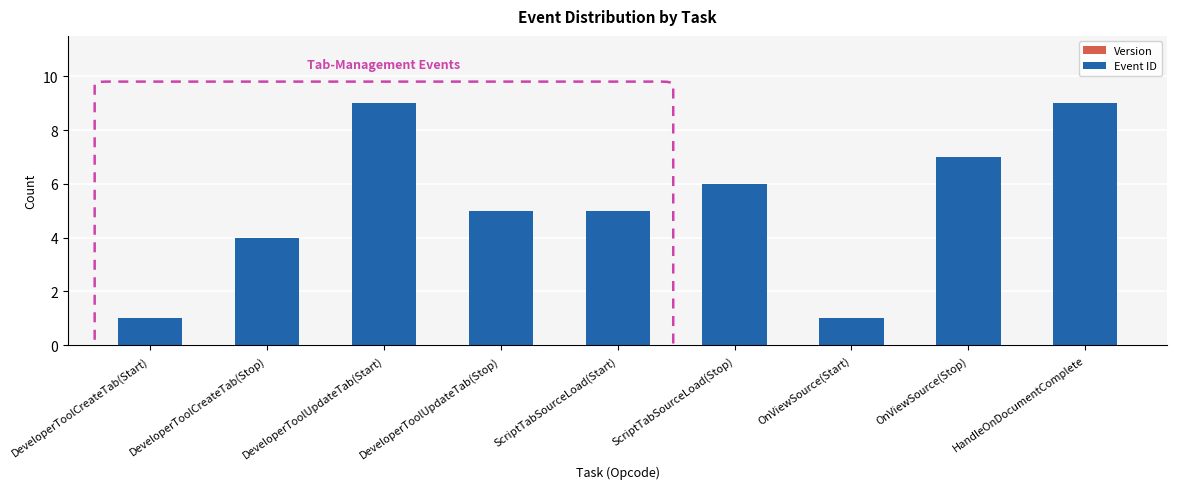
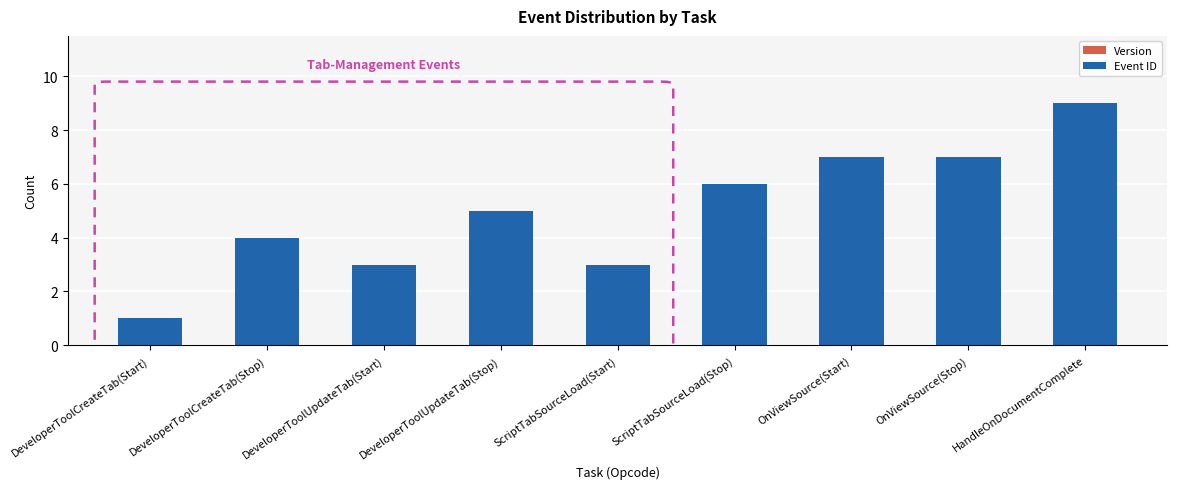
  {
    "Version": {
      "DeveloperToolCreateTab(Start)": 0,
      "DeveloperToolCreateTab(Stop)": 0,
      "DeveloperToolUpdateTab(Start)": 0,
      "DeveloperToolUpdateTab(Stop)": 0,
      "ScriptTabSourceLoad(Start)": 0,
      "ScriptTabSourceLoad(Stop)": 0,
      "OnViewSource(Start)": 0,
      "OnViewSource(Stop)": 0,
      "HandleOnDocumentComplete": 0
    },
    "Event ID": {
      "DeveloperToolCreateTab(Start)": 1,
      "DeveloperToolCreateTab(Stop)": 4,
-     "DeveloperToolUpdateTab(Start)": 9,
+     "DeveloperToolUpdateTab(Start)": 3,
      "DeveloperToolUpdateTab(Stop)": 5,
-     "ScriptTabSourceLoad(Start)": 5,
+     "ScriptTabSourceLoad(Start)": 3,
      "ScriptTabSourceLoad(Stop)": 6,
-     "OnViewSource(Start)": 1,
+     "OnViewSource(Start)": 7,
      "OnViewSource(Stop)": 7,
      "HandleOnDocumentComplete": 9
    }
  }
